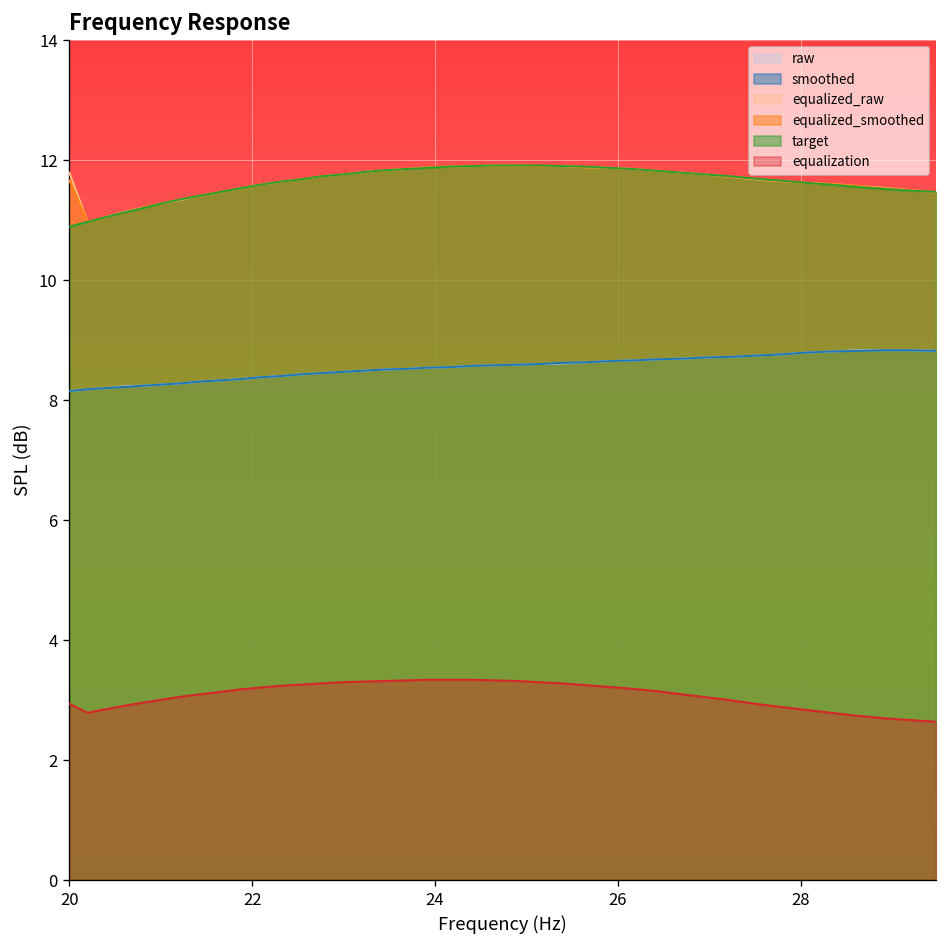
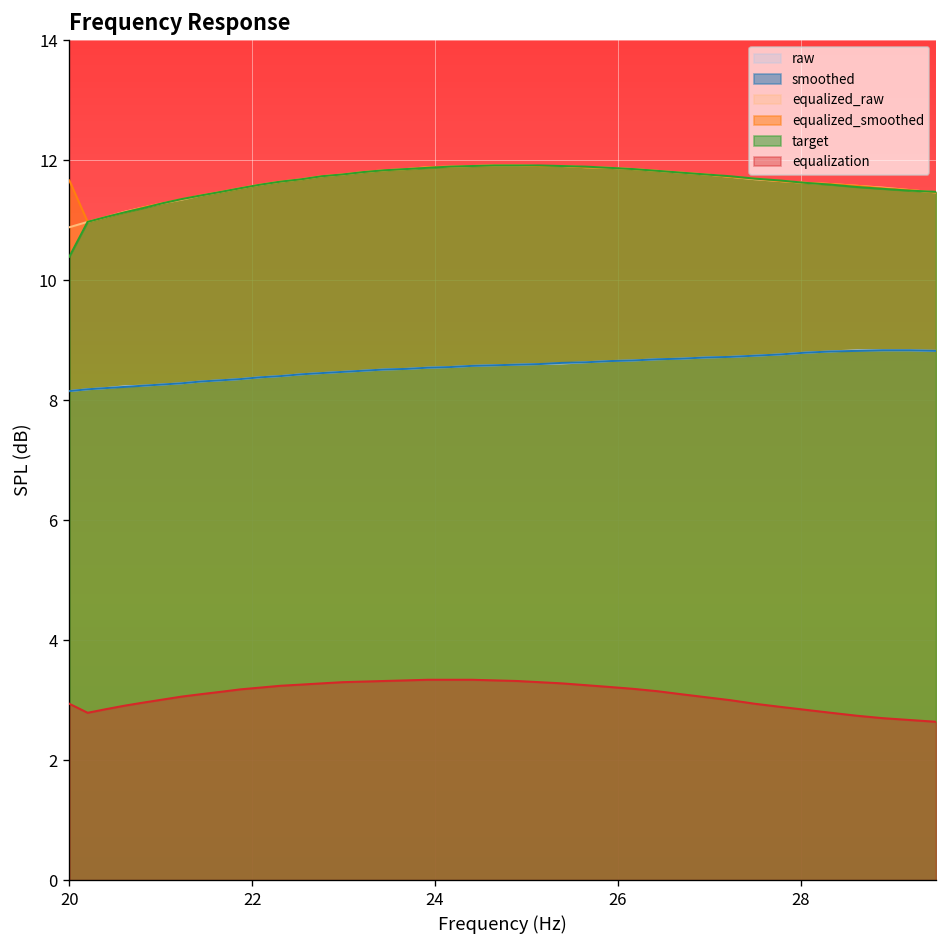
  {
    "equalized_raw": {
-     "20": 11.8
+     "20": 10.9
    },
    "equalized_smoothed": {
      "20": 11.7
    },
    "target": {
-     "20": 10.9
+     "20": 10.4
    },
    "equalization": {
      "20": 2.9
    }
  }
